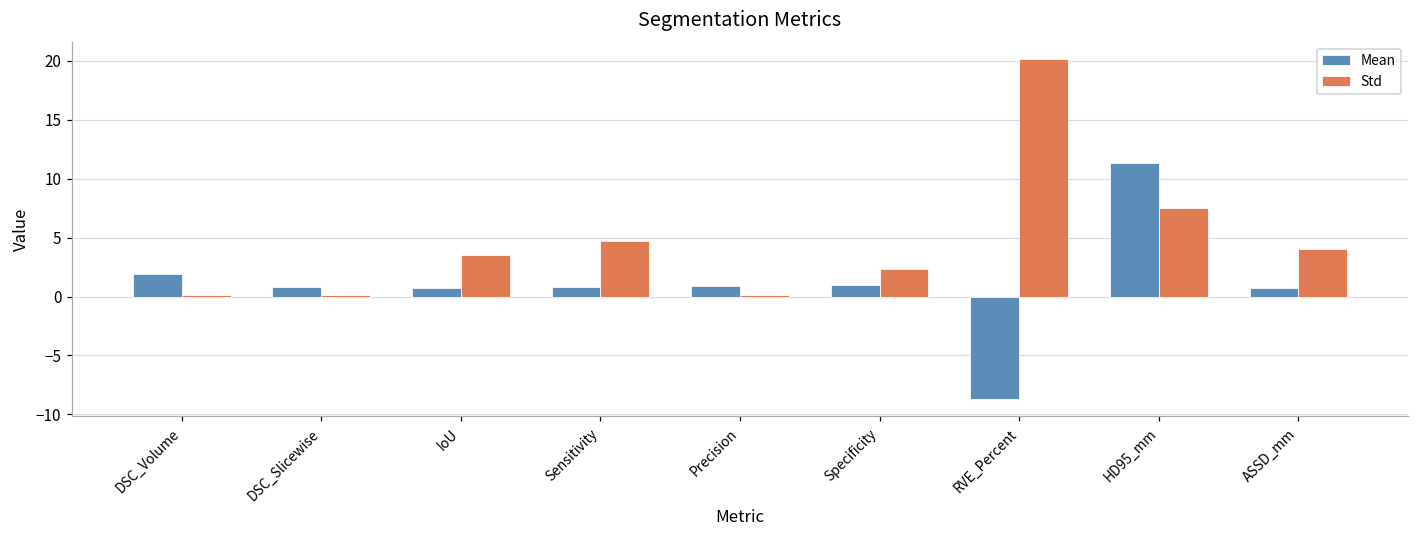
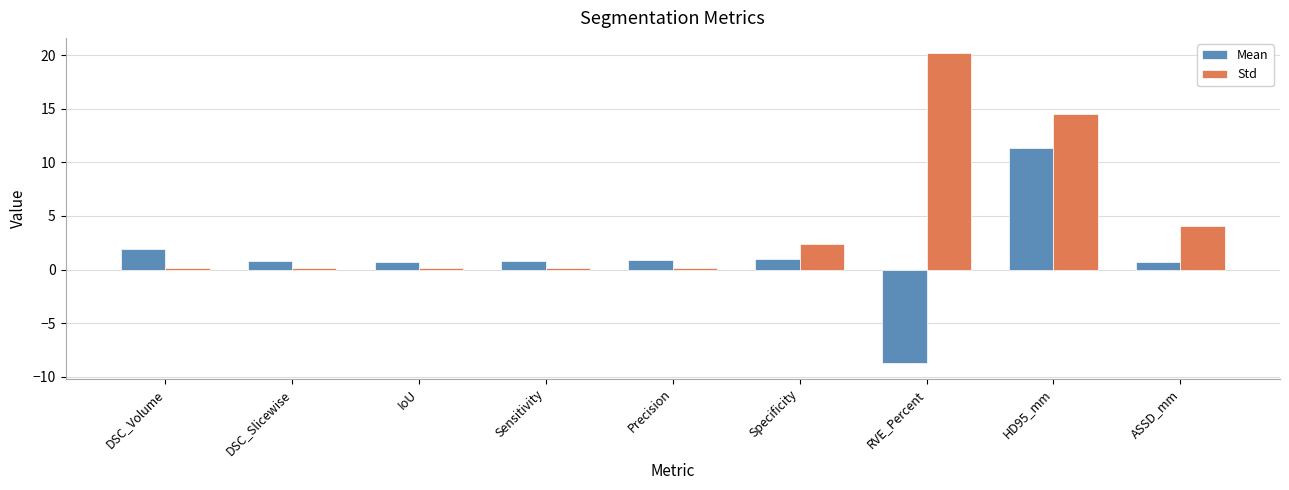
  {
    "Mean": {
      "DSC_Volume": 1.9,
      "DSC_Slicewise": 0.8,
      "IoU": 0.7,
      "Sensitivity": 0.8,
      "Precision": 0.9,
      "Specificity": 1.0,
      "RVE_Percent": -8.7,
      "HD95_mm": 11.3,
      "ASSD_mm": 0.7
    },
    "Std": {
-     "IoU": 3.5,
-     "Sensitivity": 4.7,
+     "IoU": 0.2,
+     "Sensitivity": 0.2,
      "Specificity": 2.4,
      "RVE_Percent": 20.2,
-     "HD95_mm": 7.5,
+     "HD95_mm": 14.5,
      "ASSD_mm": 4.1
    }
  }
